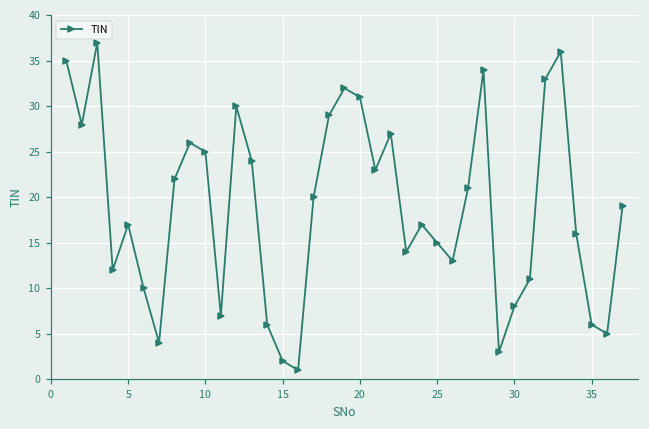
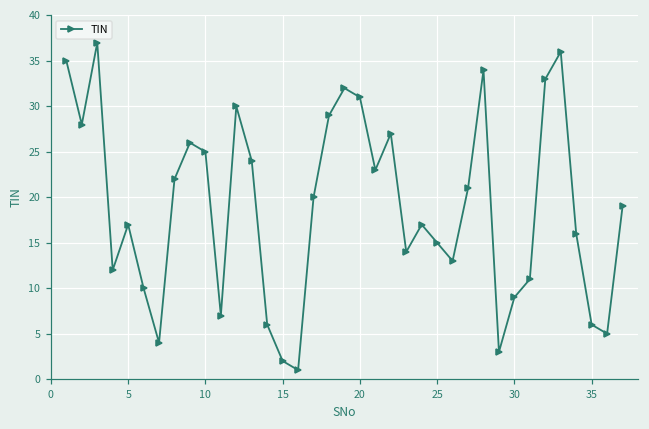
  {
    "5": 17,
    "10": 25,
    "15": 2,
    "20": 31,
    "25": 15,
-   "30": 8,
+   "30": 9,
    "35": 6
  }
